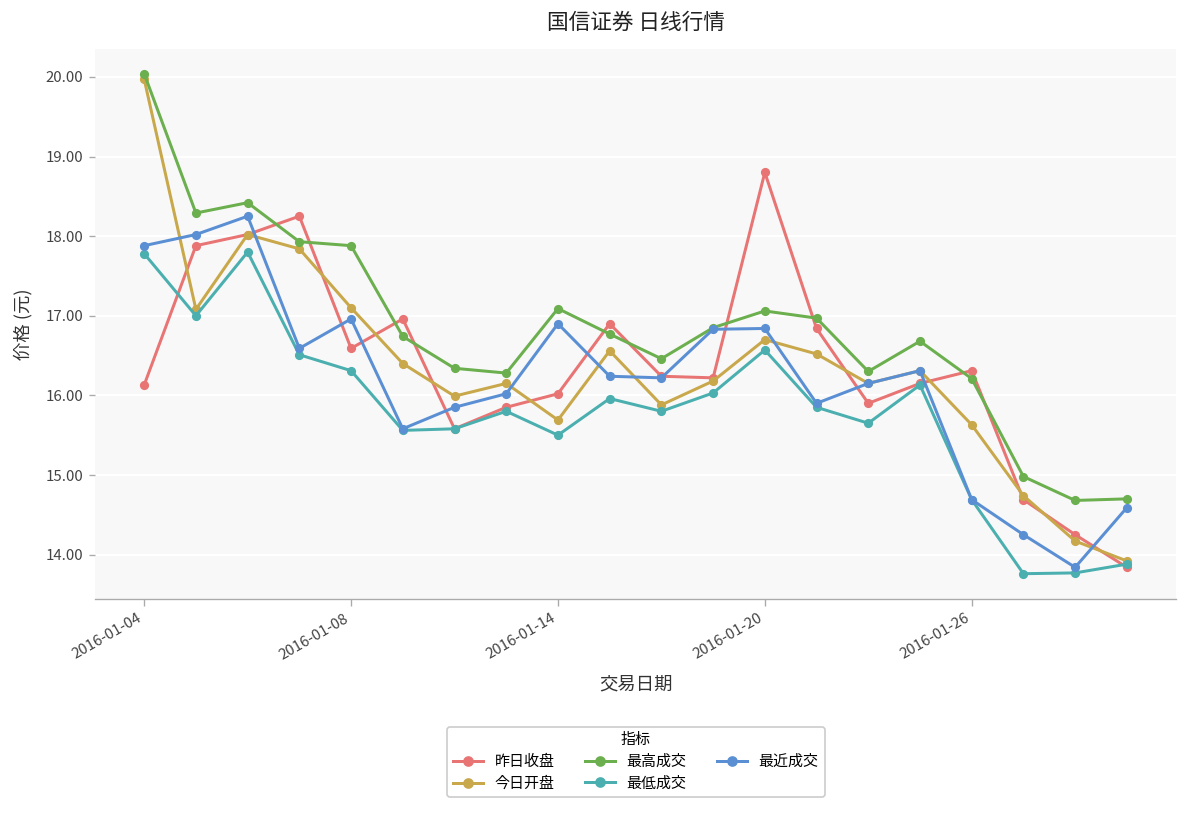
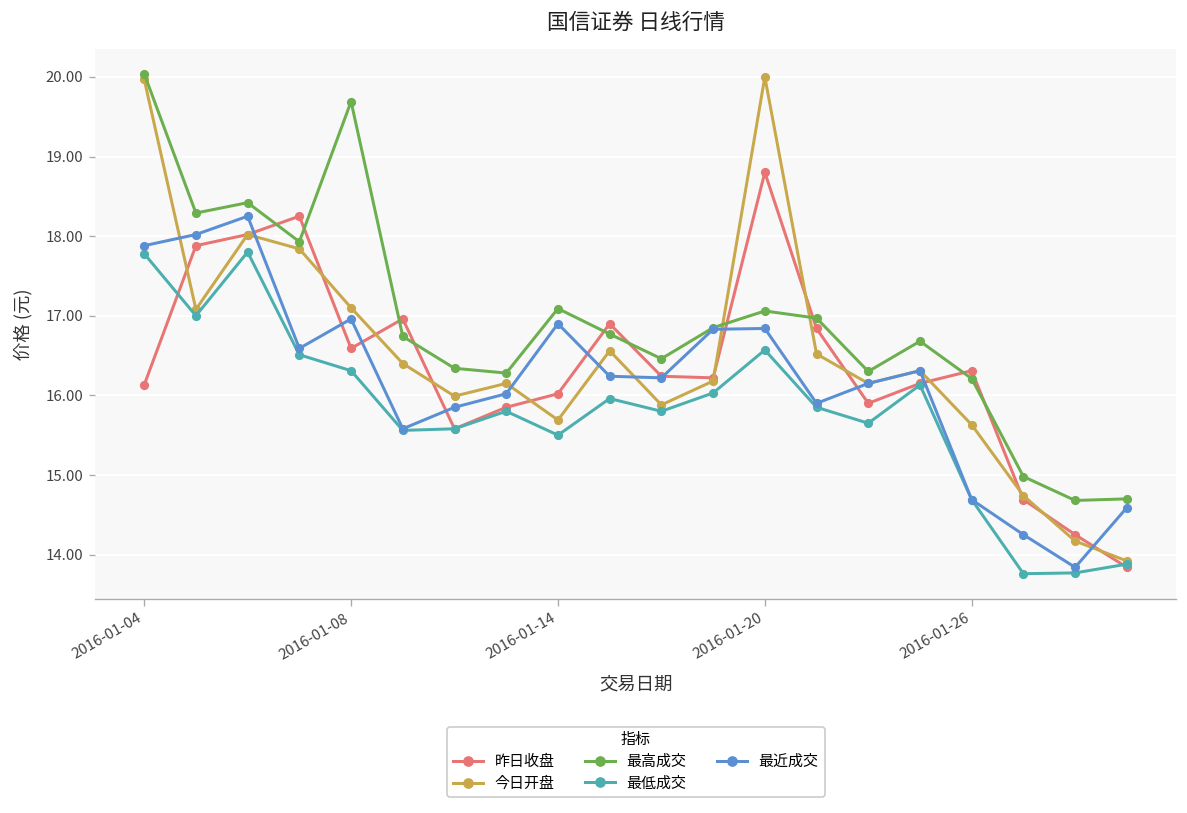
  {
    "昨日收盘": {
      "2016-01-04": 16.1,
      "2016-01-08": 16.6,
      "2016-01-14": 16.0,
      "2016-01-20": 18.8,
      "2016-01-26": 16.3
    },
    "今日开盘": {
      "2016-01-04": 20.0,
      "2016-01-08": 17.1,
      "2016-01-14": 15.7,
-     "2016-01-20": 16.7,
+     "2016-01-20": 20.0,
      "2016-01-26": 15.6
    },
    "最高成交": {
      "2016-01-04": 20.0,
-     "2016-01-08": 17.9,
+     "2016-01-08": 19.7,
      "2016-01-14": 17.1,
      "2016-01-20": 17.1,
      "2016-01-26": 16.2
    }
  }
